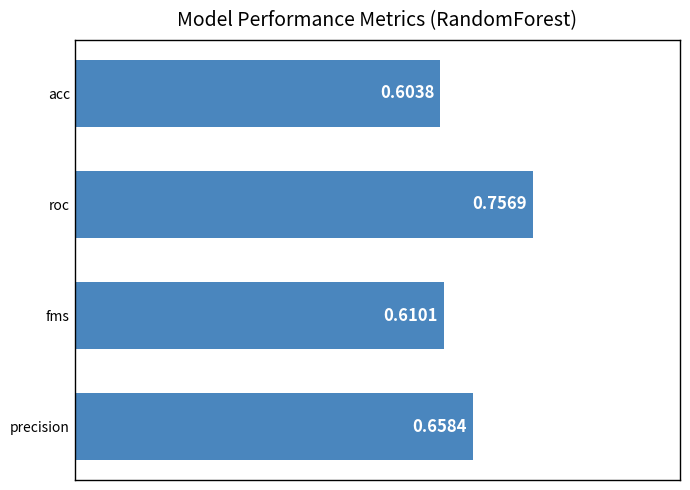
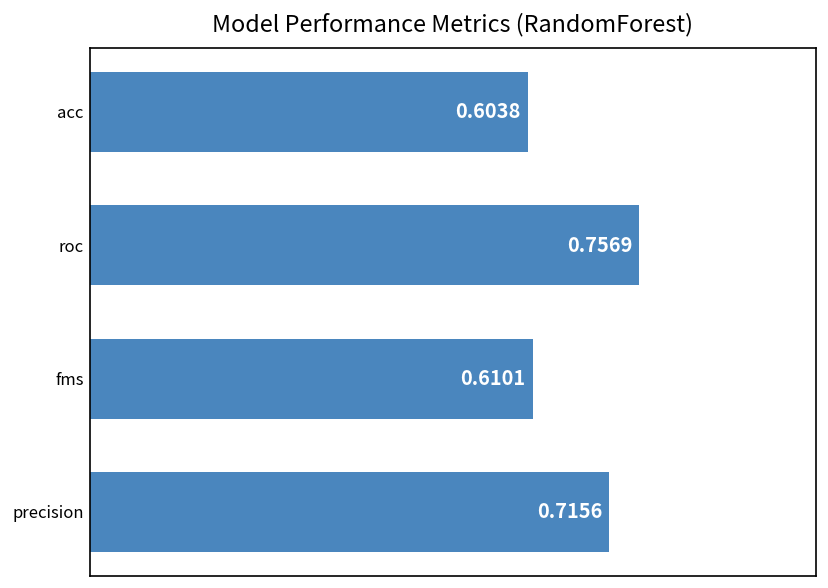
  {
    "acc": 0.6038,
    "roc": 0.7569,
    "fms": 0.6101,
-   "precision": 0.6584
+   "precision": 0.7156
  }
